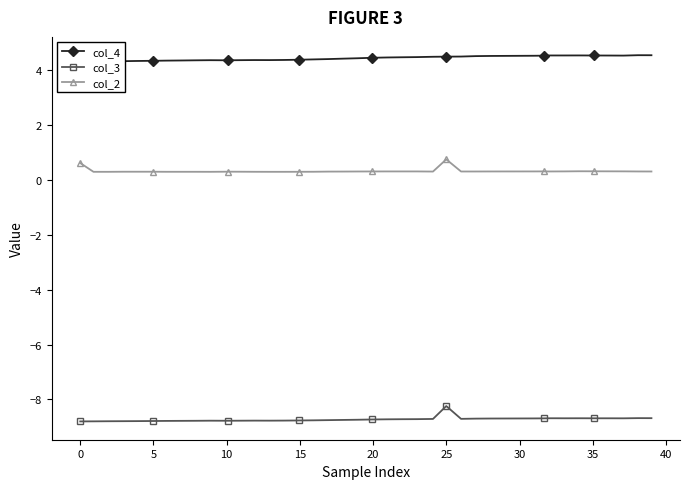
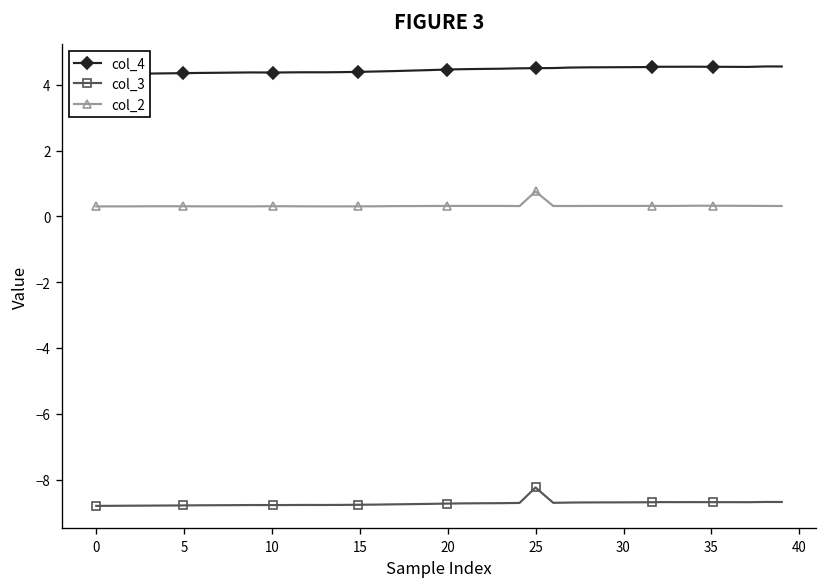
  {
    "col_4": {
      "25": 4.5
    },
    "col_3": {
      "0": -8.8,
      "25": -8.2
    },
    "col_2": {
-     "0": 0.6,
+     "0": 0.3,
      "25": 0.8
    }
  }
